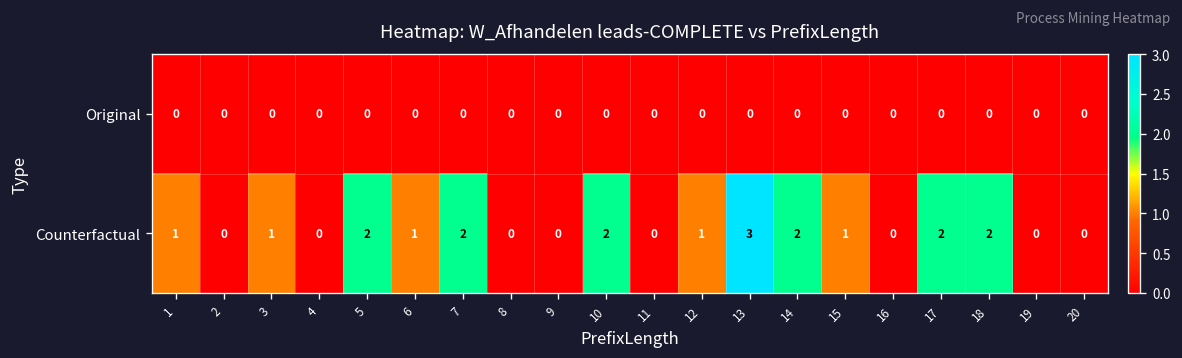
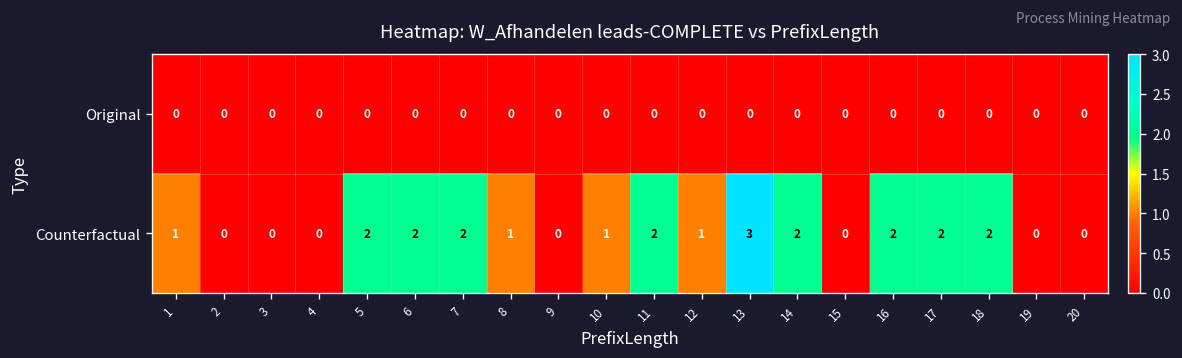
  {
    "Original": {
      "1": 0,
      "2": 0,
      "3": 0,
      "4": 0,
      "5": 0,
      "6": 0,
      "7": 0,
      "8": 0,
      "9": 0,
      "10": 0,
      "11": 0,
      "12": 0,
      "13": 0,
      "14": 0,
      "15": 0,
      "16": 0,
      "17": 0,
      "18": 0,
      "19": 0,
      "20": 0
    },
    "Counterfactual": {
      "1": 1,
      "2": 0,
-     "3": 1,
+     "3": 0,
      "4": 0,
      "5": 2,
-     "6": 1,
+     "6": 2,
      "7": 2,
-     "8": 0,
+     "8": 1,
      "9": 0,
-     "10": 2,
-     "11": 0,
+     "10": 1,
+     "11": 2,
      "12": 1,
      "13": 3,
      "14": 2,
-     "15": 1,
-     "16": 0,
+     "15": 0,
+     "16": 2,
      "17": 2,
      "18": 2,
      "19": 0,
      "20": 0
    }
  }
